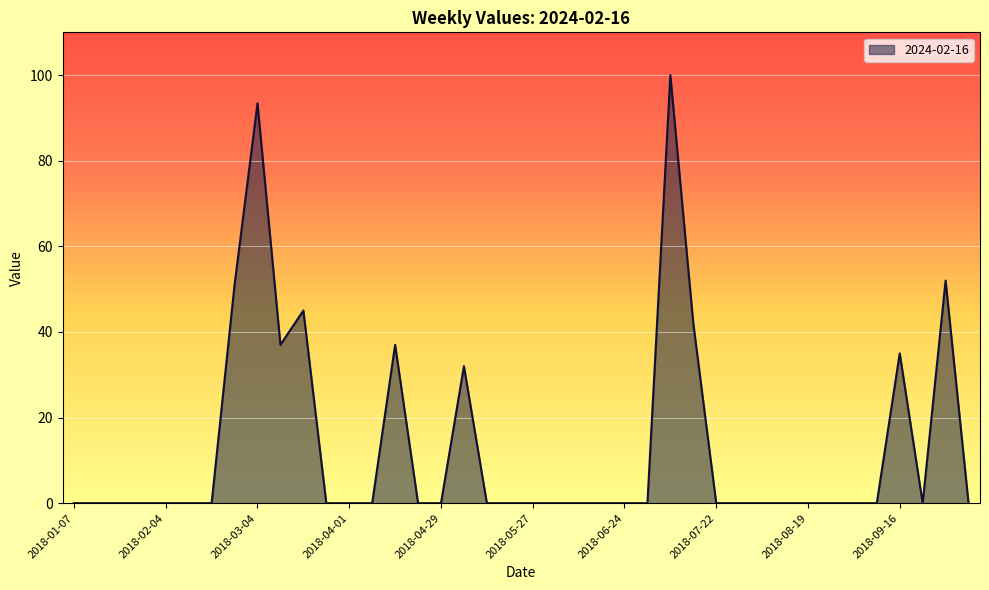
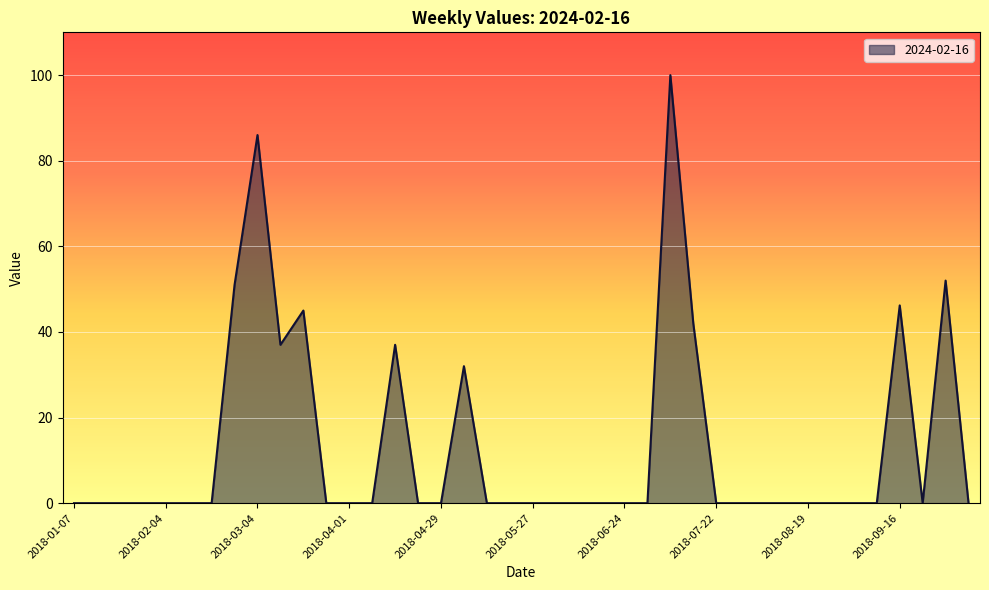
  {
    "2018-01-07": 0,
    "2018-02-04": 0,
-   "2018-03-04": 93,
+   "2018-03-04": 86,
    "2018-04-01": 0,
    "2018-04-29": 0,
    "2018-05-27": 0,
    "2018-06-24": 0,
    "2018-07-22": 0,
    "2018-08-19": 0,
-   "2018-09-16": 35
+   "2018-09-16": 46
  }
